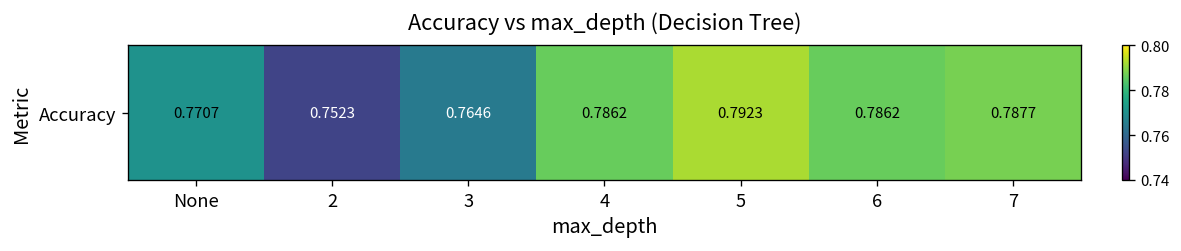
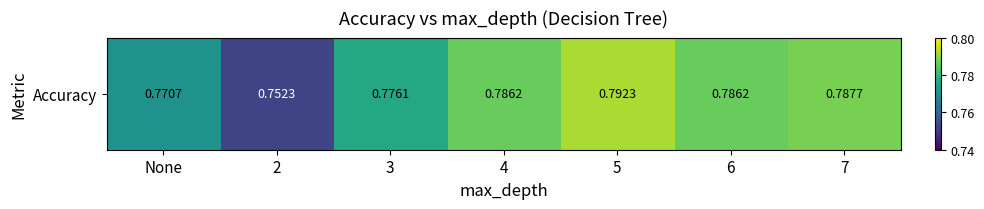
  {
    "Accuracy": {
      "None": 0.7707,
      "2": 0.7523,
-     "3": 0.7646,
+     "3": 0.7761,
      "4": 0.7862,
      "5": 0.7923,
      "6": 0.7862,
      "7": 0.7877
    }
  }
